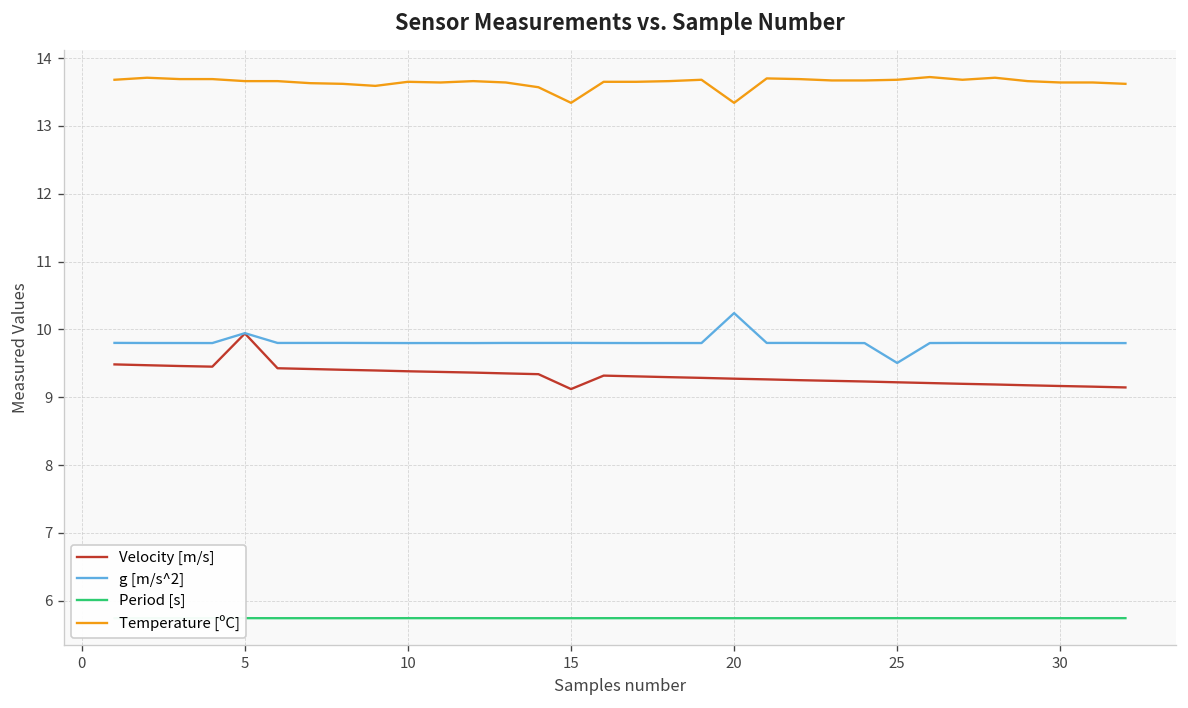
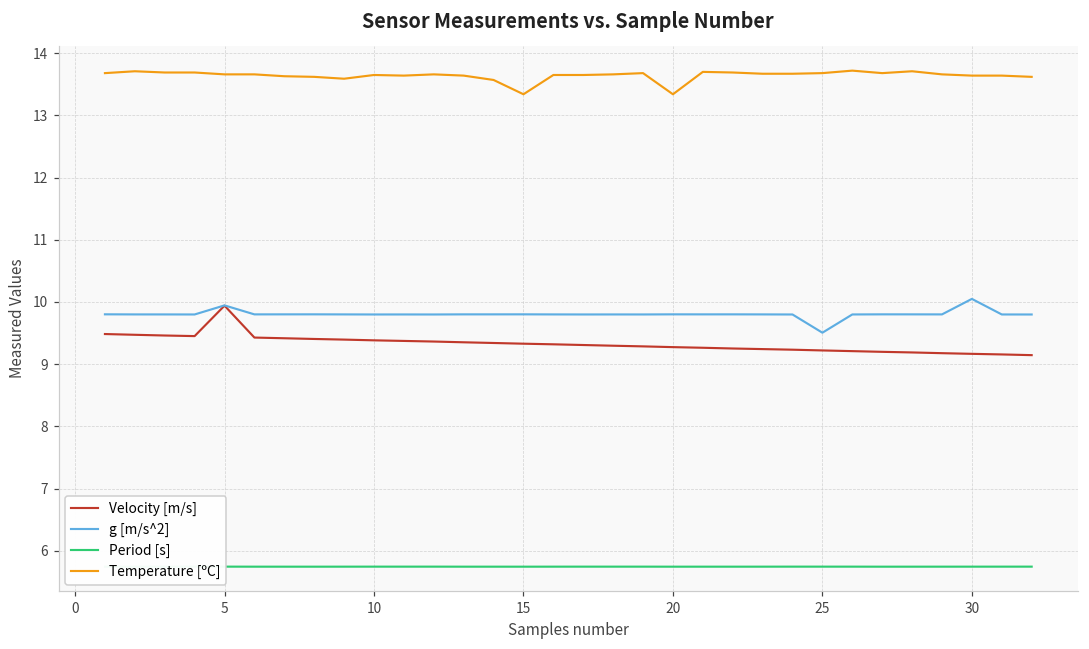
  {
    "Velocity [m/s]": {
      "10": 9.4,
-     "15": 9.1,
+     "15": 9.3,
      "20": 9.3,
      "25": 9.2,
      "30": 9.2
    },
    "g [m/s^2]": {
      "10": 9.8,
      "15": 9.8,
-     "20": 10.2,
+     "20": 9.8,
      "25": 9.5,
-     "30": 9.8
+     "30": 10.0
    },
    "Period [s]": {
      "10": 5.7,
      "15": 5.7,
      "20": 5.7,
      "25": 5.7,
      "30": 5.7
    },
    "Temperature [ºC]": {
      "5": 13.7,
      "10": 13.7,
      "15": 13.3,
      "20": 13.3,
      "25": 13.7,
      "30": 13.6
    }
  }
